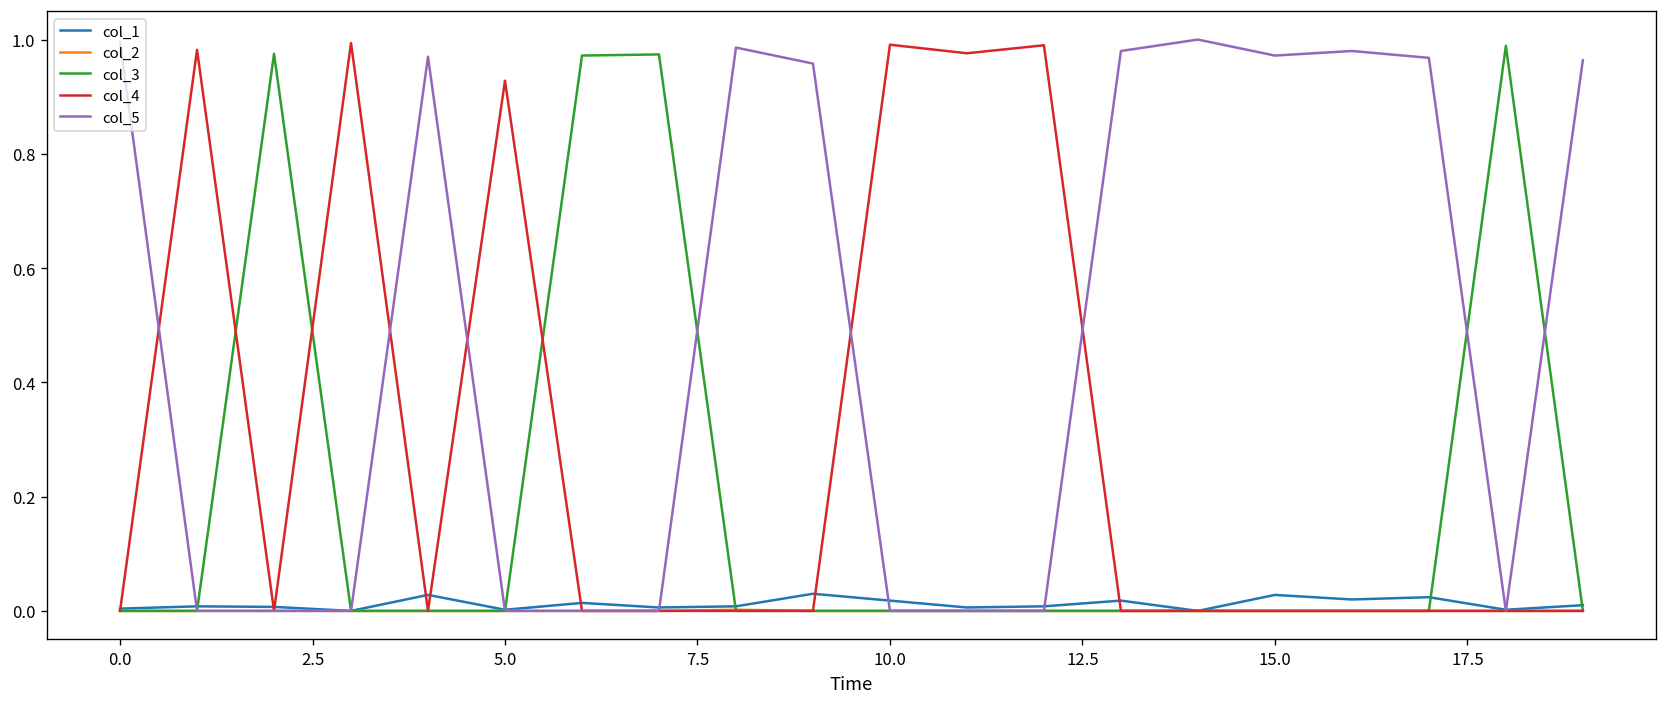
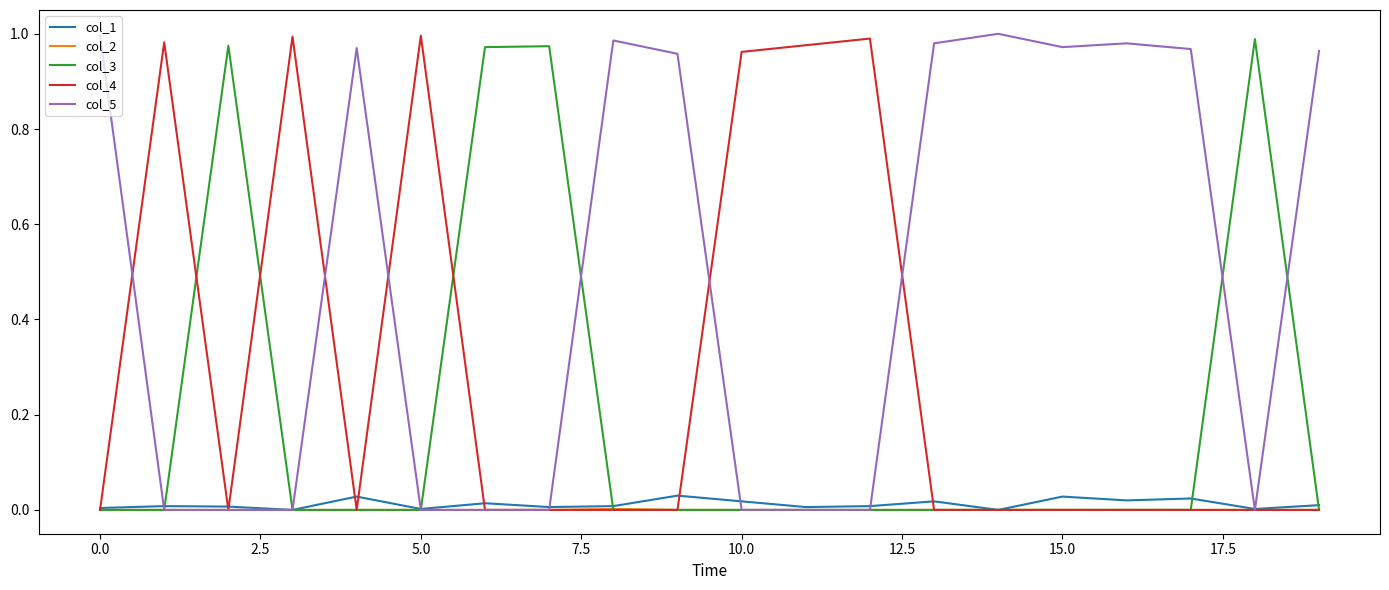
  {
    "col_1": {
      "10.0": 0.02,
      "15.0": 0.03
    },
    "col_4": {
-     "5.0": 0.93,
-     "10.0": 0.99
+     "5.0": 1.00,
+     "10.0": 0.96
    },
    "col_5": {
      "15.0": 0.97
    }
  }
